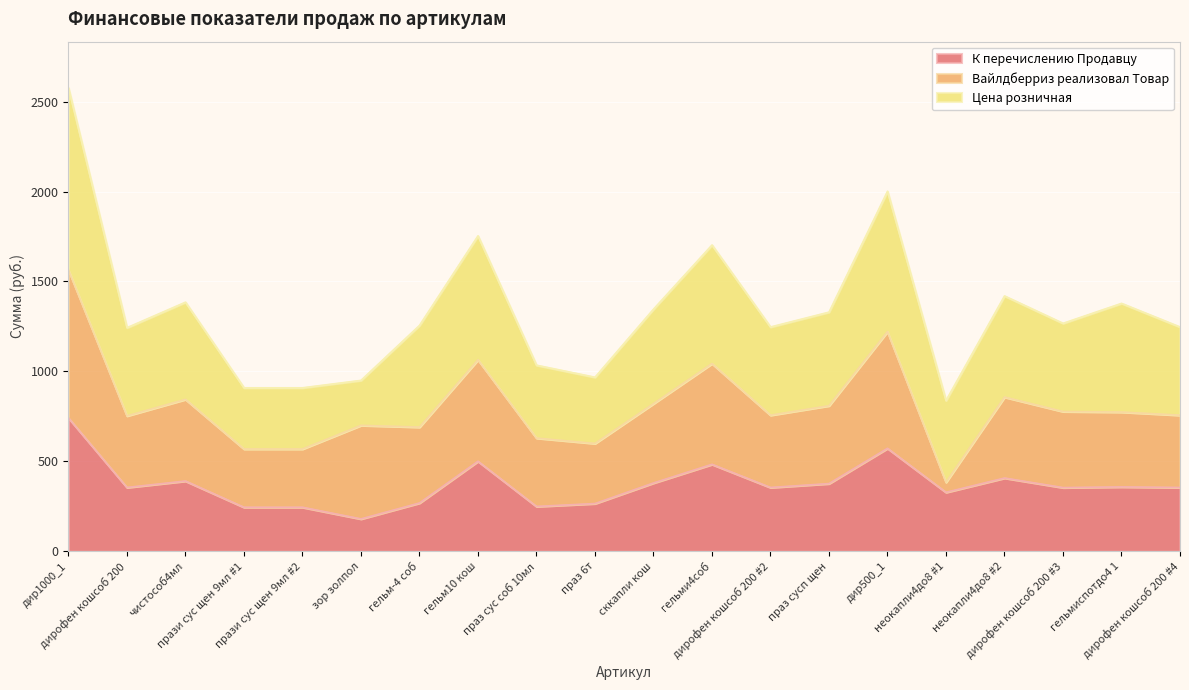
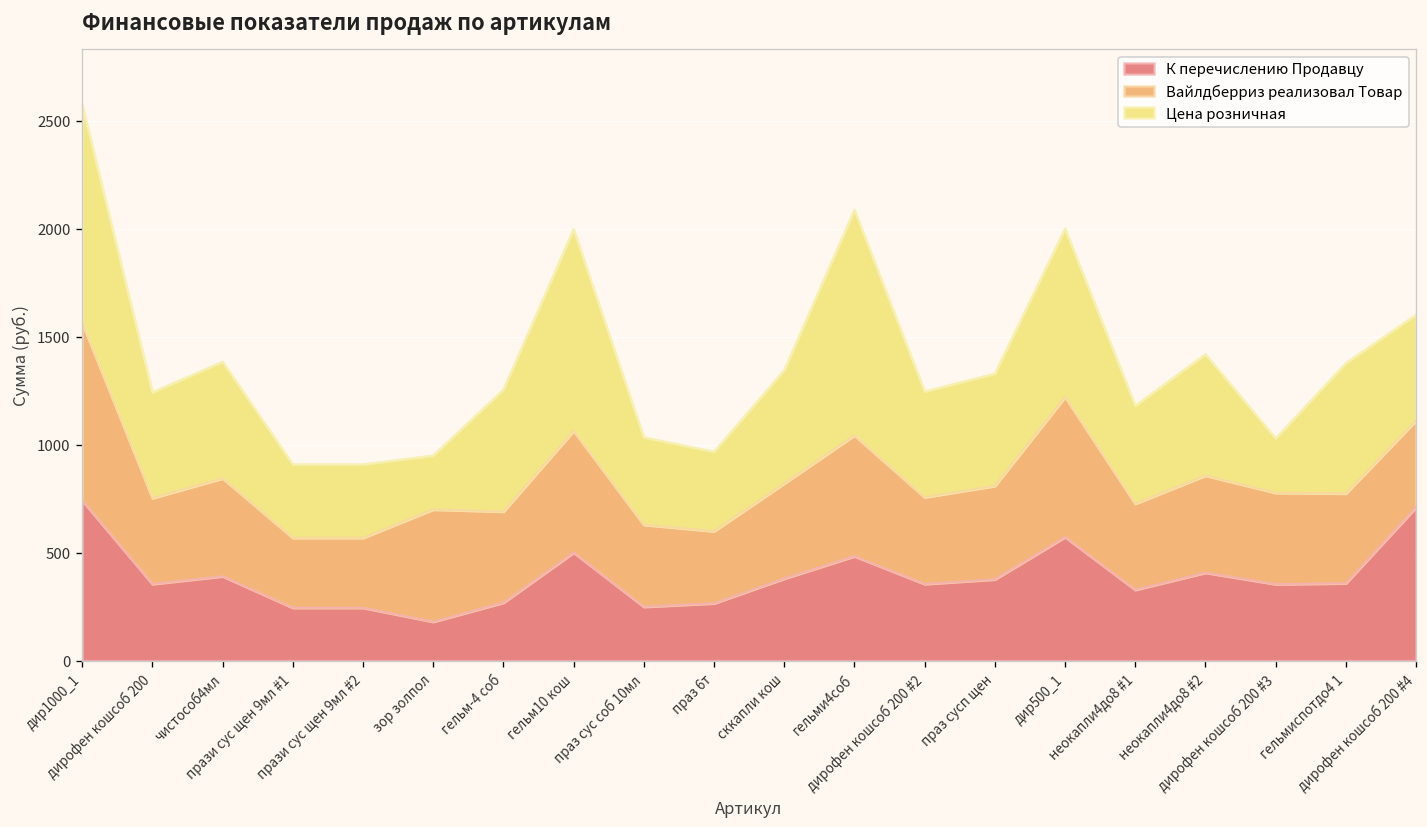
  {
    "К перечислению Продавцу": {
      "дир1000_1": 740,
      "дирофен кошсоб 200": 360,
      "чистособ4мл": 390,
      "прази сус щен 9мл #1": 240,
      "прази сус щен 9мл #2": 240,
      "зор золпол": 180,
      "гельм-4 соб": 270,
      "гельм10 кош": 500,
      "праз сус соб 10мл": 250,
      "праз 6т": 270,
      "сккапли кош": 380,
      "гельми4соб": 480,
      "дирофен кошсоб 200 #2": 350,
      "праз сусп щен": 380,
      "дир500_1": 570,
      "неокапли4до8 #1": 330,
      "неокапли4до8 #2": 410,
      "дирофен кошсоб 200 #3": 350,
      "гельмиспотдо4 1": 360,
-     "дирофен кошсоб 200 #4": 350
+     "дирофен кошсоб 200 #4": 710
    },
    "Вайлдберриз реализовал Товар": {
      "дир1000_1": 820,
      "дирофен кошсоб 200": 400,
      "чистособ4мл": 450,
      "прази сус щен 9мл #1": 320,
      "прази сус щен 9мл #2": 320,
      "зор золпол": 520,
      "гельм-4 соб": 420,
      "гельм10 кош": 560,
      "праз сус соб 10мл": 380,
      "праз 6т": 330,
      "сккапли кош": 440,
      "гельми4соб": 560,
      "дирофен кошсоб 200 #2": 400,
      "праз сусп щен": 430,
      "дир500_1": 650,
-     "неокапли4до8 #1": 60,
+     "неокапли4до8 #1": 400,
      "неокапли4до8 #2": 450,
      "дирофен кошсоб 200 #3": 420,
      "гельмиспотдо4 1": 420,
      "дирофен кошсоб 200 #4": 400
    },
    "Цена розничная": {
      "дир1000_1": 1010,
      "дирофен кошсоб 200": 490,
      "чистособ4мл": 540,
      "прази сус щен 9мл #1": 340,
      "прази сус щен 9мл #2": 340,
      "зор золпол": 250,
      "гельм-4 соб": 570,
-     "гельм10 кош": 690,
+     "гельм10 кош": 930,
      "праз сус соб 10мл": 410,
      "праз 6т": 370,
      "сккапли кош": 530,
-     "гельми4соб": 660,
+     "гельми4соб": 1050,
      "дирофен кошсоб 200 #2": 490,
      "праз сусп щен": 520,
      "дир500_1": 780,
      "неокапли4до8 #1": 450,
      "неокапли4до8 #2": 560,
-     "дирофен кошсоб 200 #3": 490,
+     "дирофен кошсоб 200 #3": 250,
      "гельмиспотдо4 1": 600,
      "дирофен кошсоб 200 #4": 490
    }
  }
